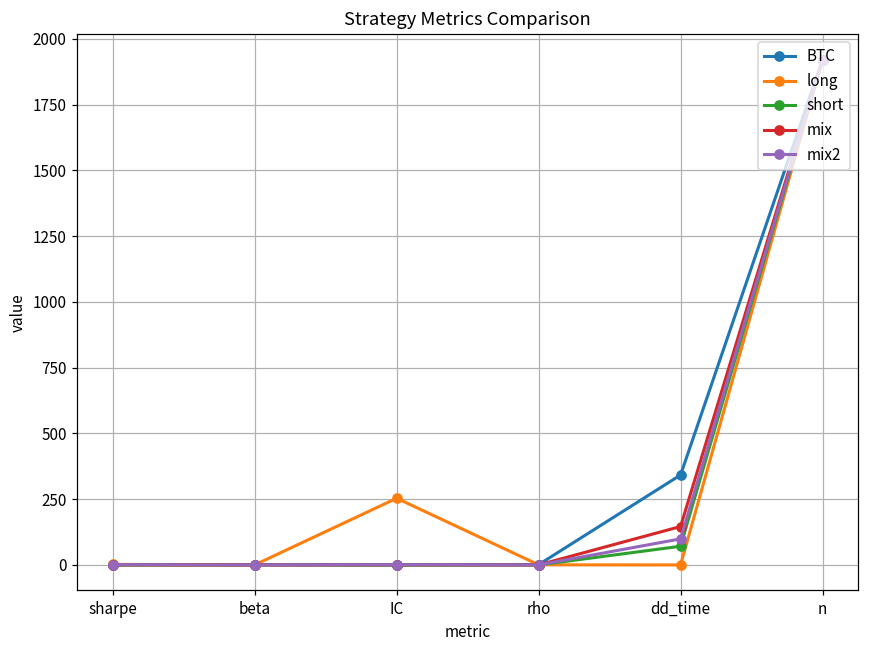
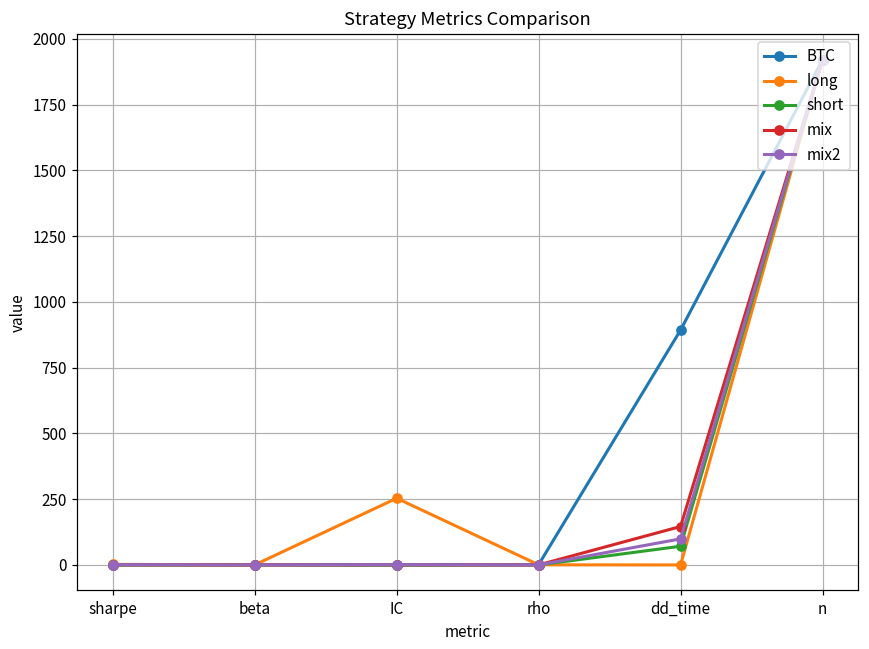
  {
    "BTC": {
-     "dd_time": 340
+     "dd_time": 890
    },
    "long": {
      "IC": 250,
      "dd_time": 0
    },
    "short": {
      "dd_time": 70
    },
    "mix": {
      "dd_time": 150
    },
    "mix2": {
      "dd_time": 100
    }
  }
